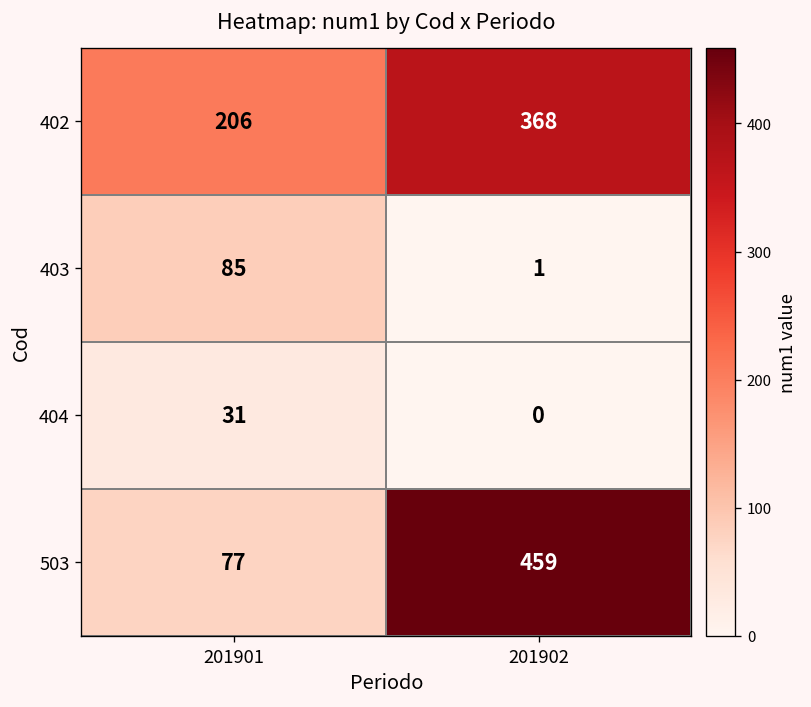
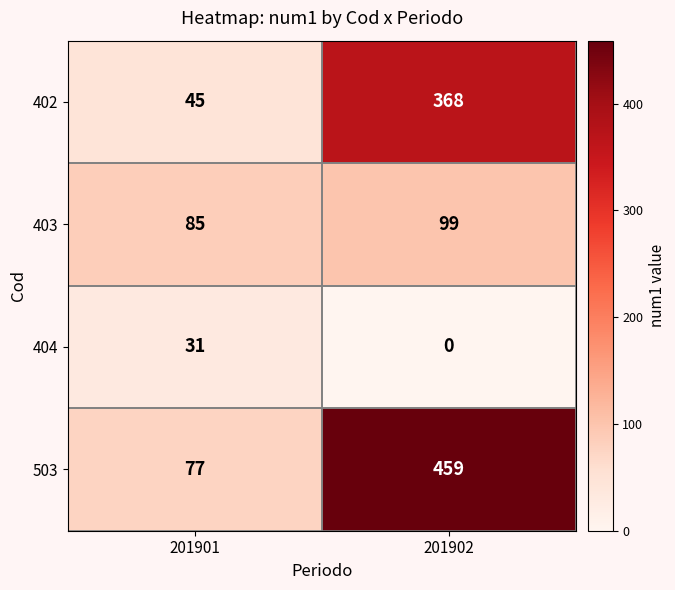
  {
    "402": {
-     "201901": 206,
+     "201901": 45,
      "201902": 368
    },
    "403": {
      "201901": 85,
-     "201902": 1
+     "201902": 99
    },
    "404": {
      "201901": 31,
      "201902": 0
    },
    "503": {
      "201901": 77,
      "201902": 459
    }
  }
